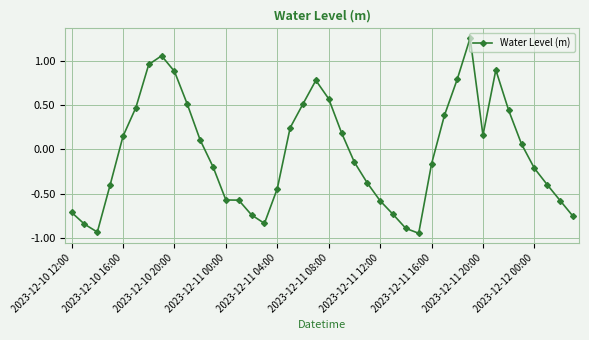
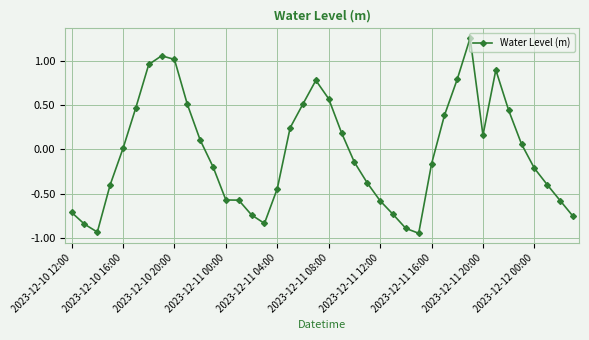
  {
    "2023-12-10 12:00": -0.7,
-   "2023-12-10 16:00": 0.2,
-   "2023-12-10 20:00": 0.9,
+   "2023-12-10 16:00": 0.0,
+   "2023-12-10 20:00": 1.0,
    "2023-12-11 00:00": -0.6,
    "2023-12-11 04:00": -0.4,
    "2023-12-11 08:00": 0.6,
    "2023-12-11 12:00": -0.6,
    "2023-12-11 16:00": -0.2,
    "2023-12-11 20:00": 0.2,
    "2023-12-12 00:00": -0.2
  }
